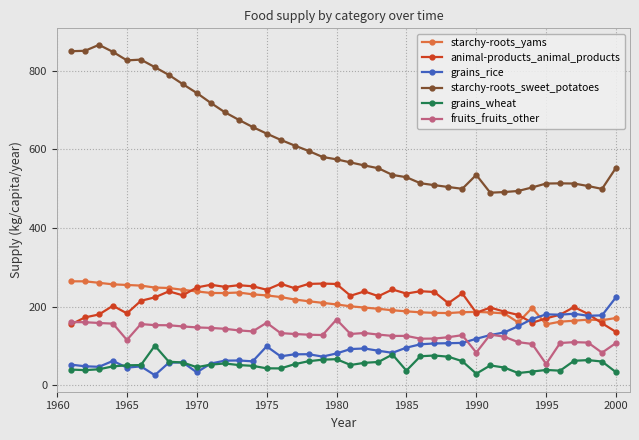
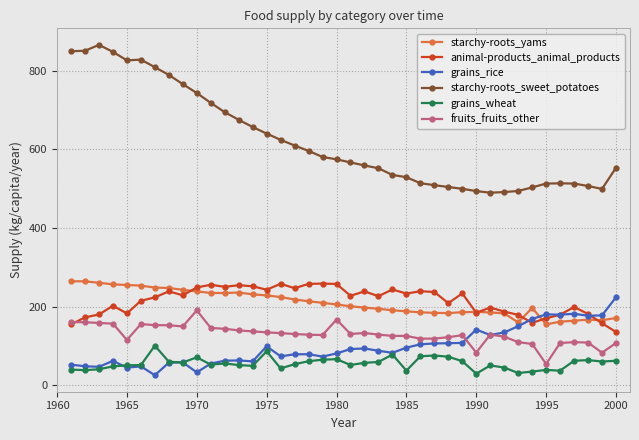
  {
    "grains_rice": {
      "1970": 30,
      "1975": 100,
      "1980": 80,
      "1985": 100,
-     "1990": 120,
+     "1990": 140,
      "1995": 180,
      "2000": 220
    },
    "starchy-roots_sweet_potatoes": {
      "1965": 830,
      "1970": 740,
      "1975": 640,
      "1980": 570,
      "1985": 530,
-     "1990": 530,
+     "1990": 490,
      "1995": 510,
      "2000": 550
    },
    "grains_wheat": {
-     "1970": 50,
-     "1975": 40,
+     "1970": 70,
+     "1975": 90,
      "1980": 70,
      "1985": 40,
      "1990": 30,
      "1995": 40,
-     "2000": 30
+     "2000": 60
    },
    "fruits_fruits_other": {
      "1965": 110,
-     "1970": 150,
-     "1975": 160,
+     "1970": 190,
+     "1975": 130,
      "1980": 170,
      "1985": 130,
      "1990": 80,
      "1995": 50,
      "2000": 110
    }
  }
